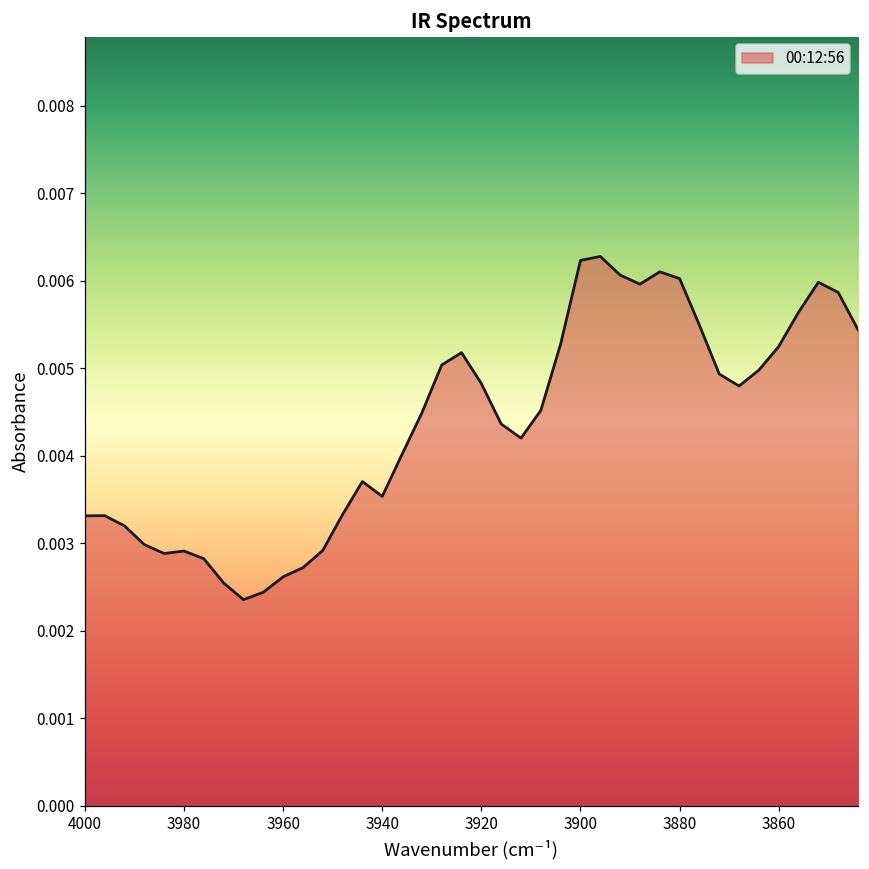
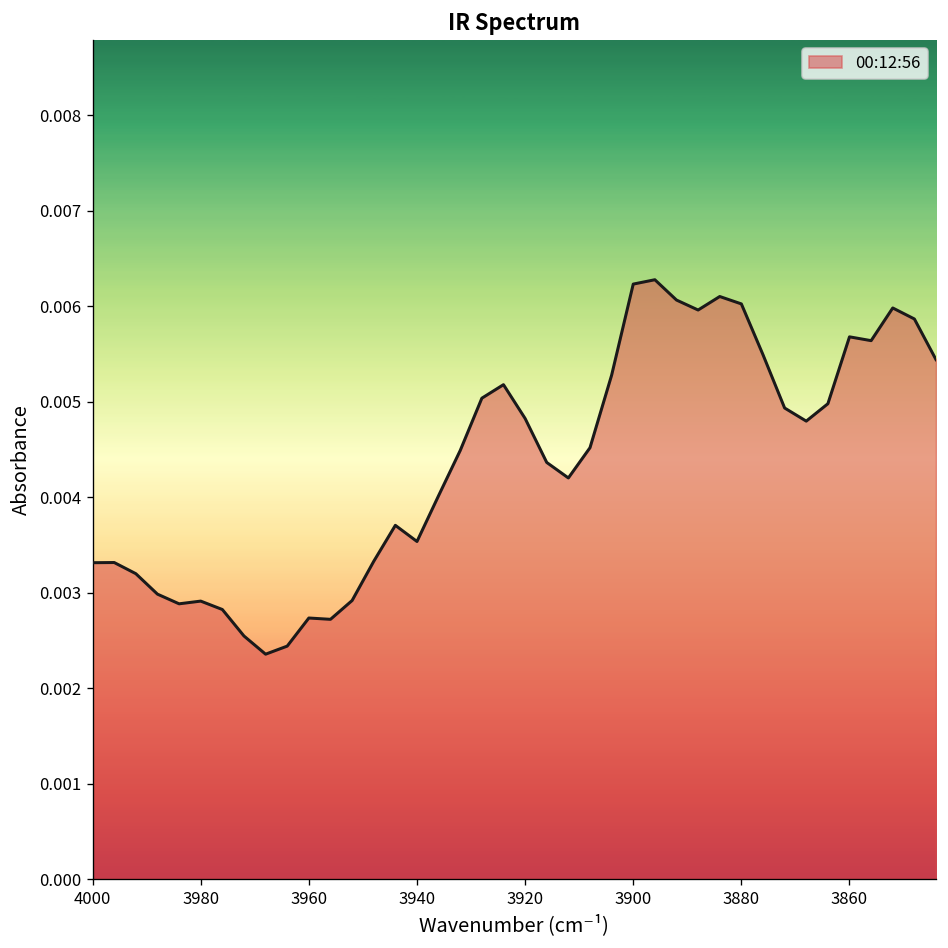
  {
    "4000": 0.0033,
    "3980": 0.0029,
-   "3960": 0.0026,
+   "3960": 0.0027,
    "3940": 0.0035,
    "3920": 0.0048,
    "3900": 0.0062,
    "3880": 0.0060,
-   "3860": 0.0052
+   "3860": 0.0057
  }
